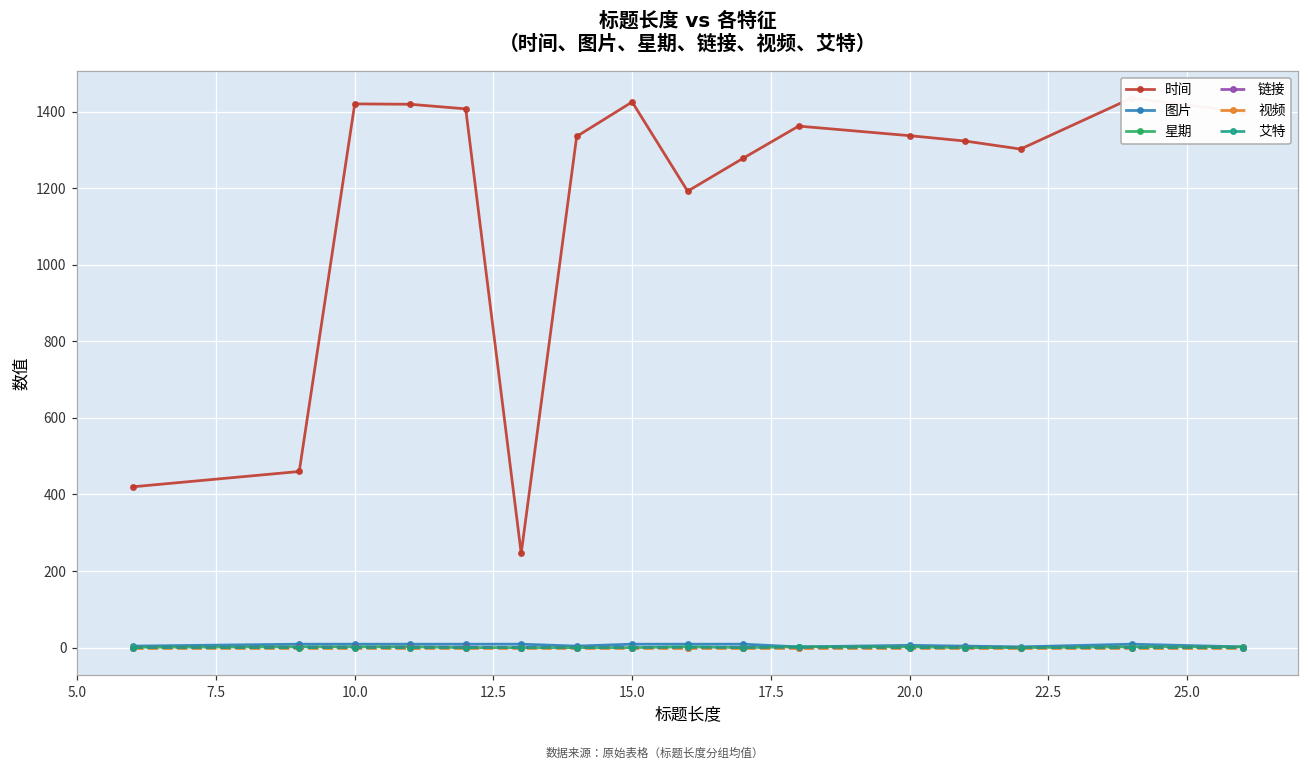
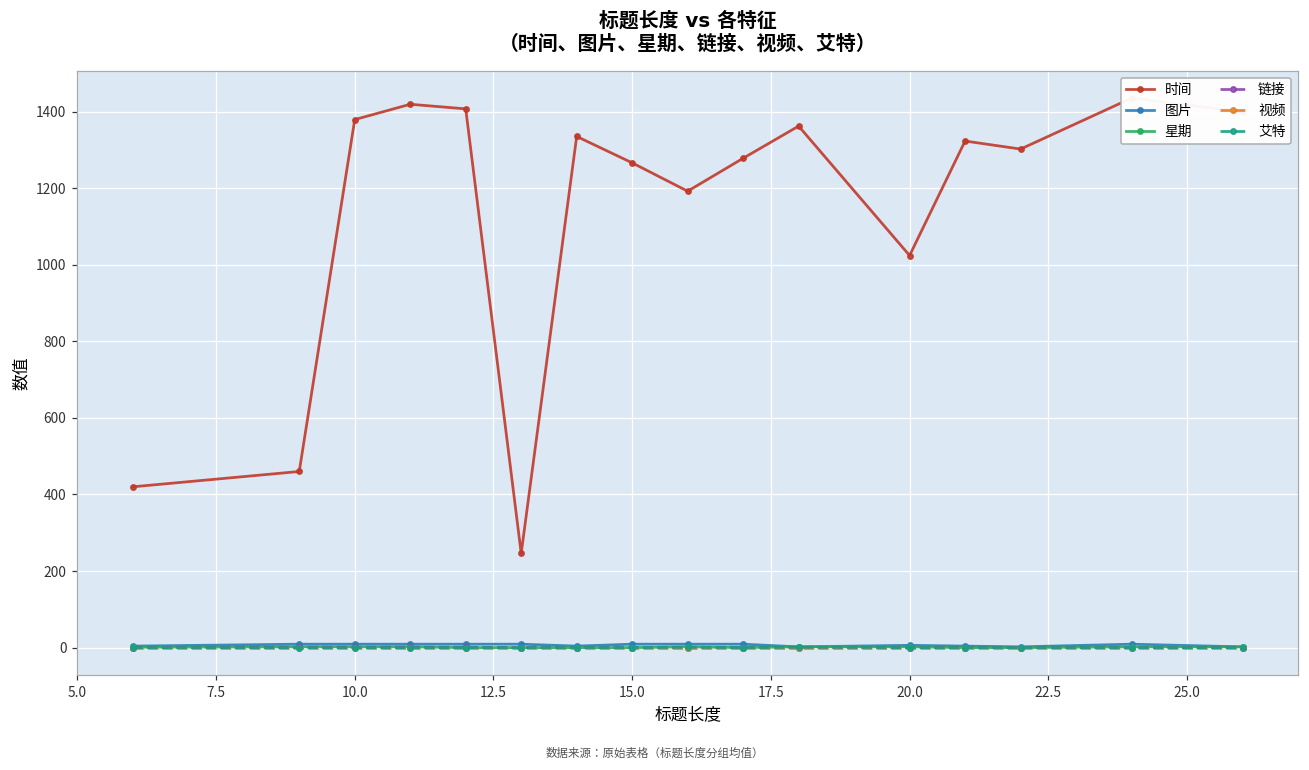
  {
    "时间": {
-     "10.0": 1420,
-     "15.0": 1430,
-     "20.0": 1340
+     "10.0": 1380,
+     "15.0": 1270,
+     "20.0": 1020
    },
    "图片": {
      "15.0": 10
    }
  }
